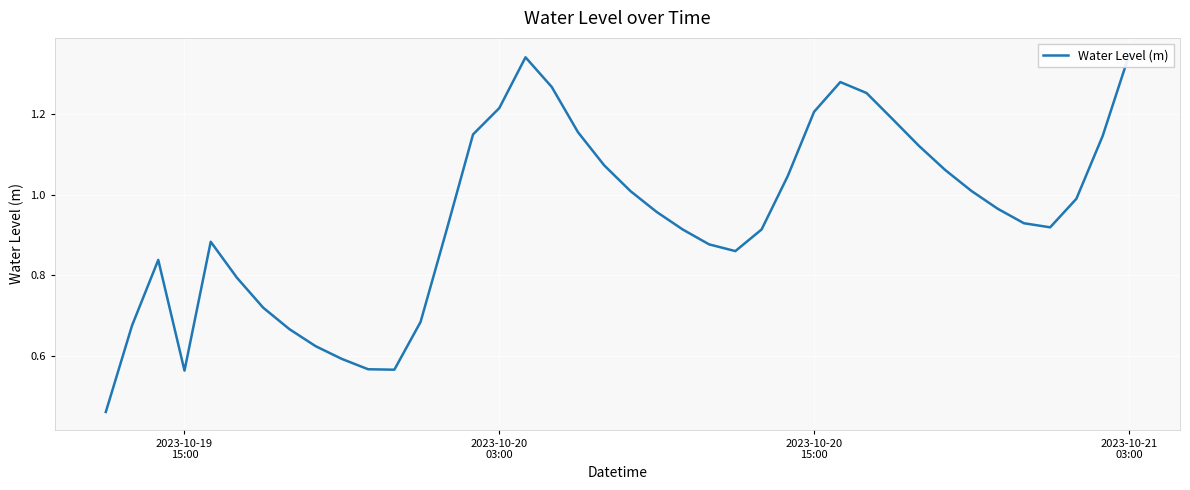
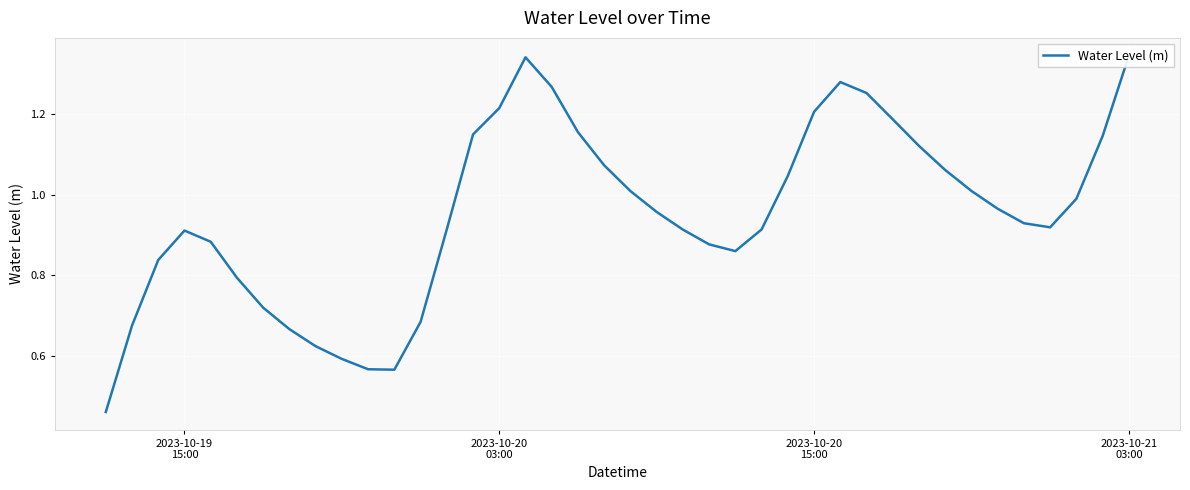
  {
-   "2023-10-19 15:00": 0.56,
+   "2023-10-19 15:00": 0.91,
    "2023-10-20 03:00": 1.21,
    "2023-10-20 15:00": 1.20
  }
